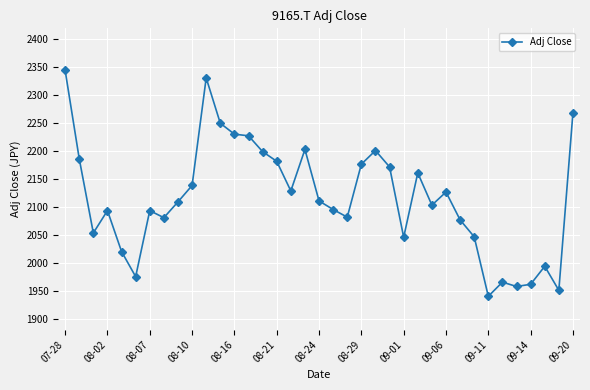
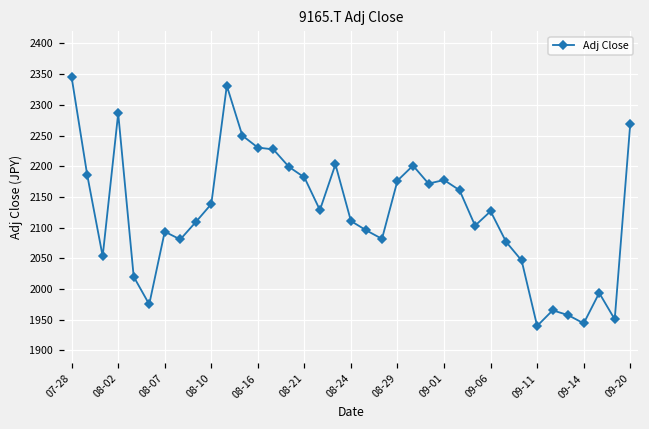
  {
    "07-28": 2340,
-   "08-02": 2090,
+   "08-02": 2290,
    "08-07": 2090,
    "08-10": 2140,
    "08-16": 2230,
    "08-21": 2180,
    "08-24": 2110,
    "08-29": 2180,
-   "09-01": 2050,
+   "09-01": 2180,
    "09-06": 2130,
    "09-11": 1940,
-   "09-14": 1960,
+   "09-14": 1940,
    "09-20": 2270
  }
